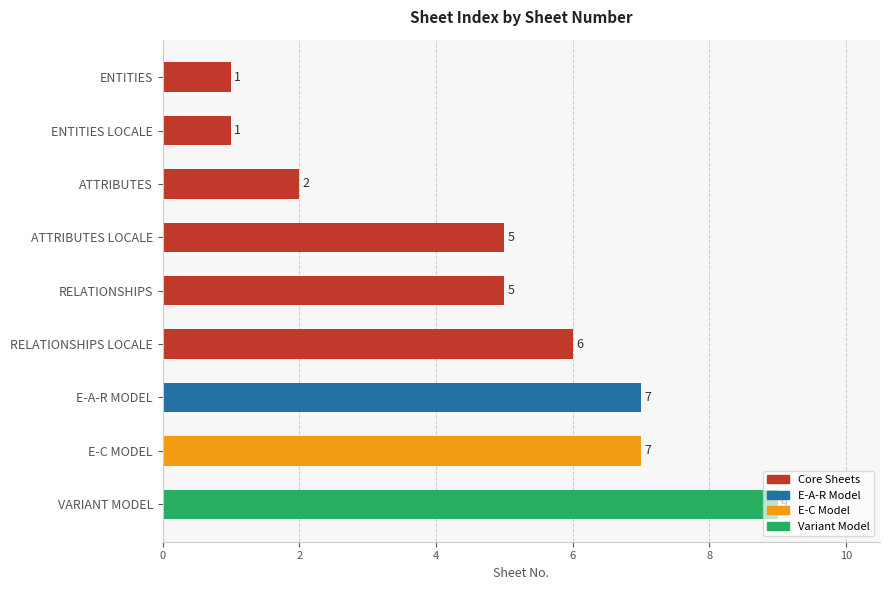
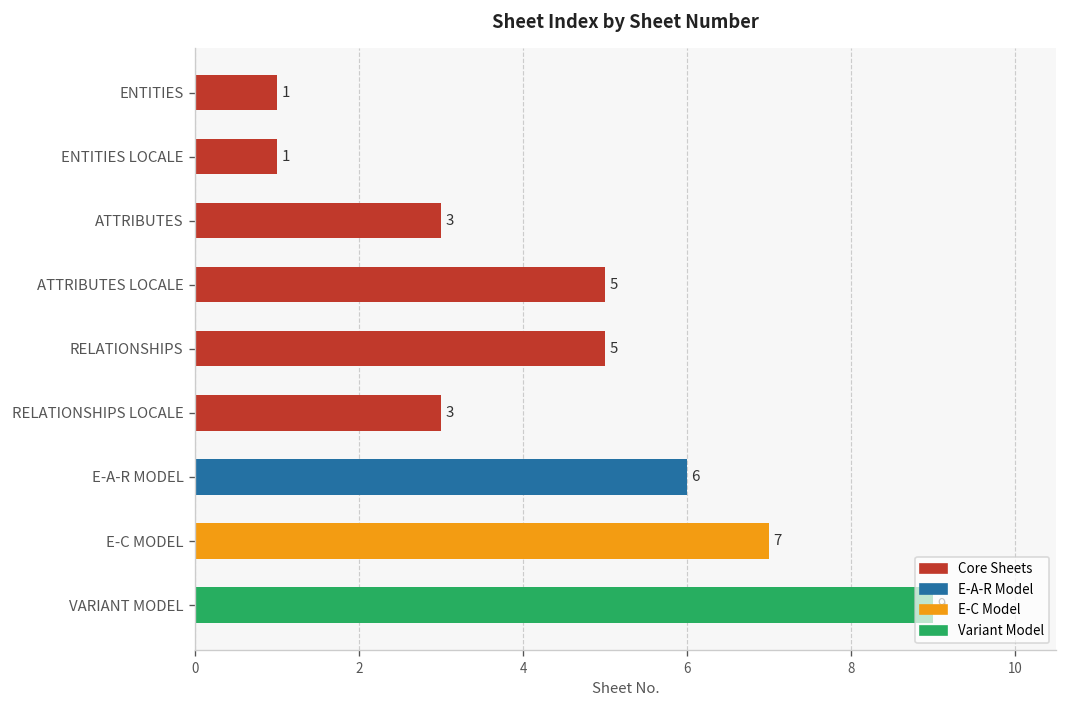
  {
    "ENTITIES": 1,
    "ENTITIES LOCALE": 1,
-   "ATTRIBUTES": 2,
+   "ATTRIBUTES": 3,
    "ATTRIBUTES LOCALE": 5,
    "RELATIONSHIPS": 5,
-   "RELATIONSHIPS LOCALE": 6,
-   "E-A-R MODEL": 7,
+   "RELATIONSHIPS LOCALE": 3,
+   "E-A-R MODEL": 6,
    "E-C MODEL": 7
  }
